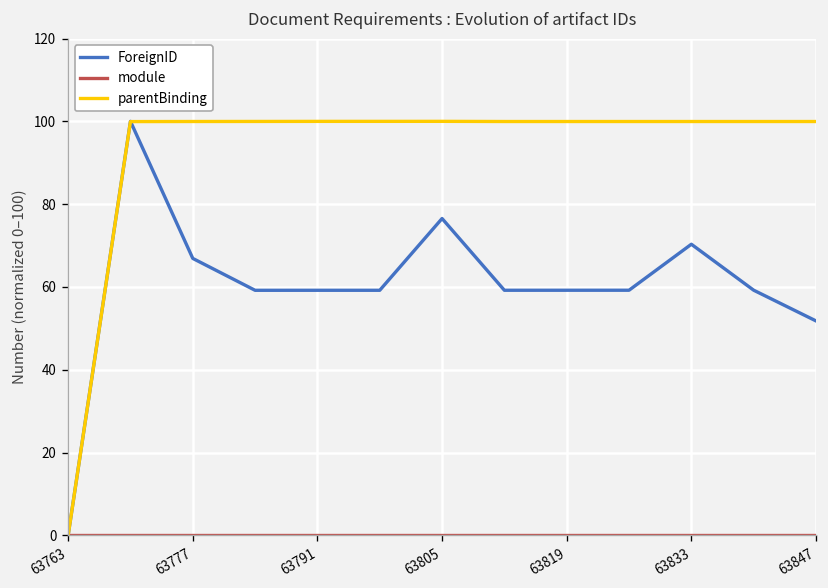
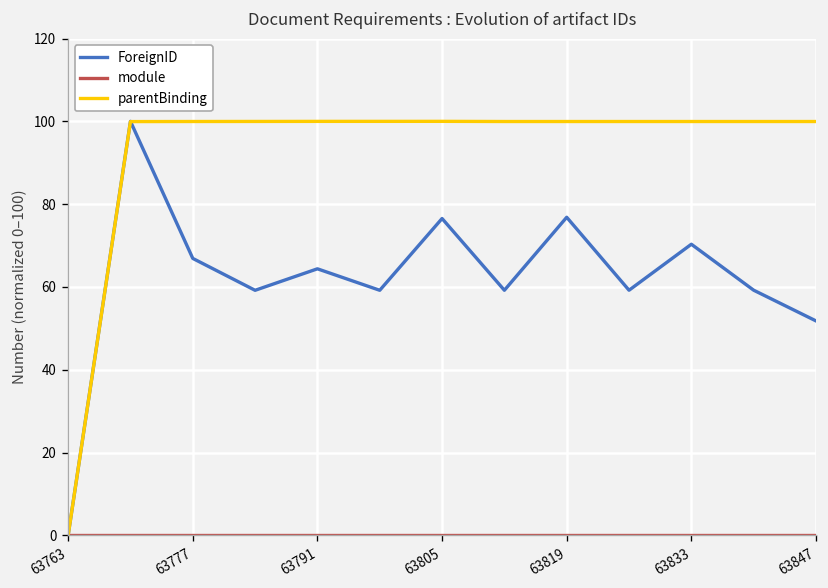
  {
    "ForeignID": {
      "63777": 67,
-     "63791": 59,
+     "63791": 64,
      "63805": 77,
-     "63819": 59,
+     "63819": 77,
      "63833": 70,
      "63847": 52
    },
    "module": {
      "63777": 0,
      "63791": 0,
      "63805": 0,
      "63819": 0,
      "63833": 0,
      "63847": 0
    },
    "parentBinding": {
      "63777": 100,
      "63791": 100,
      "63805": 100,
      "63819": 100,
      "63833": 100,
      "63847": 100
    }
  }
